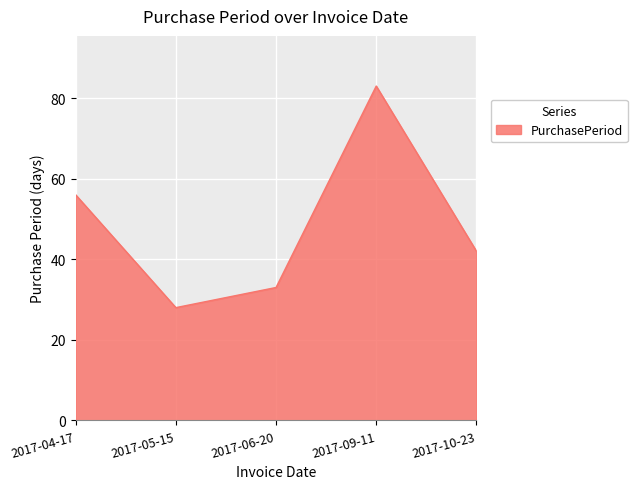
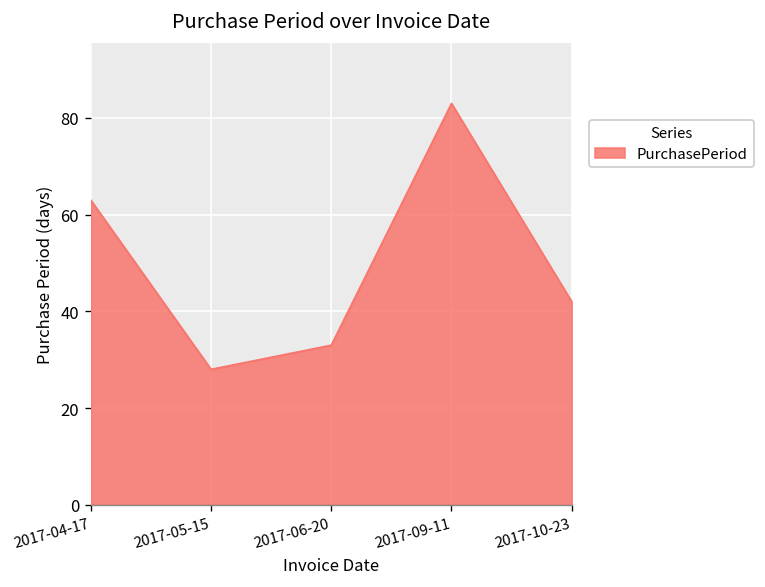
  {
-   "2017-04-17": 56,
+   "2017-04-17": 63,
    "2017-05-15": 28,
    "2017-06-20": 33,
    "2017-09-11": 83,
    "2017-10-23": 42
  }
